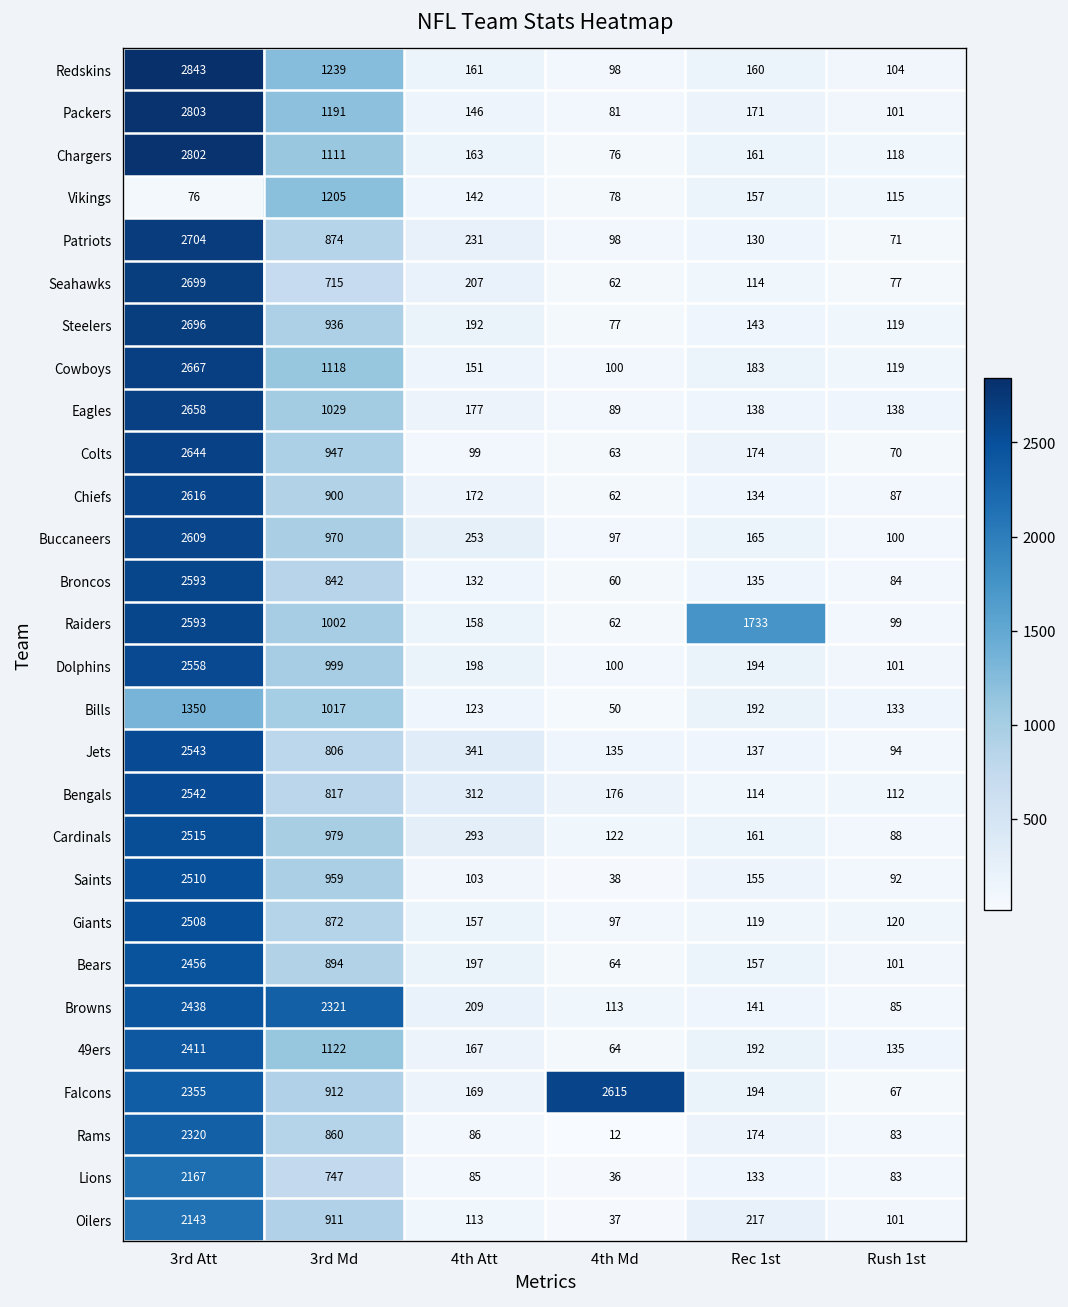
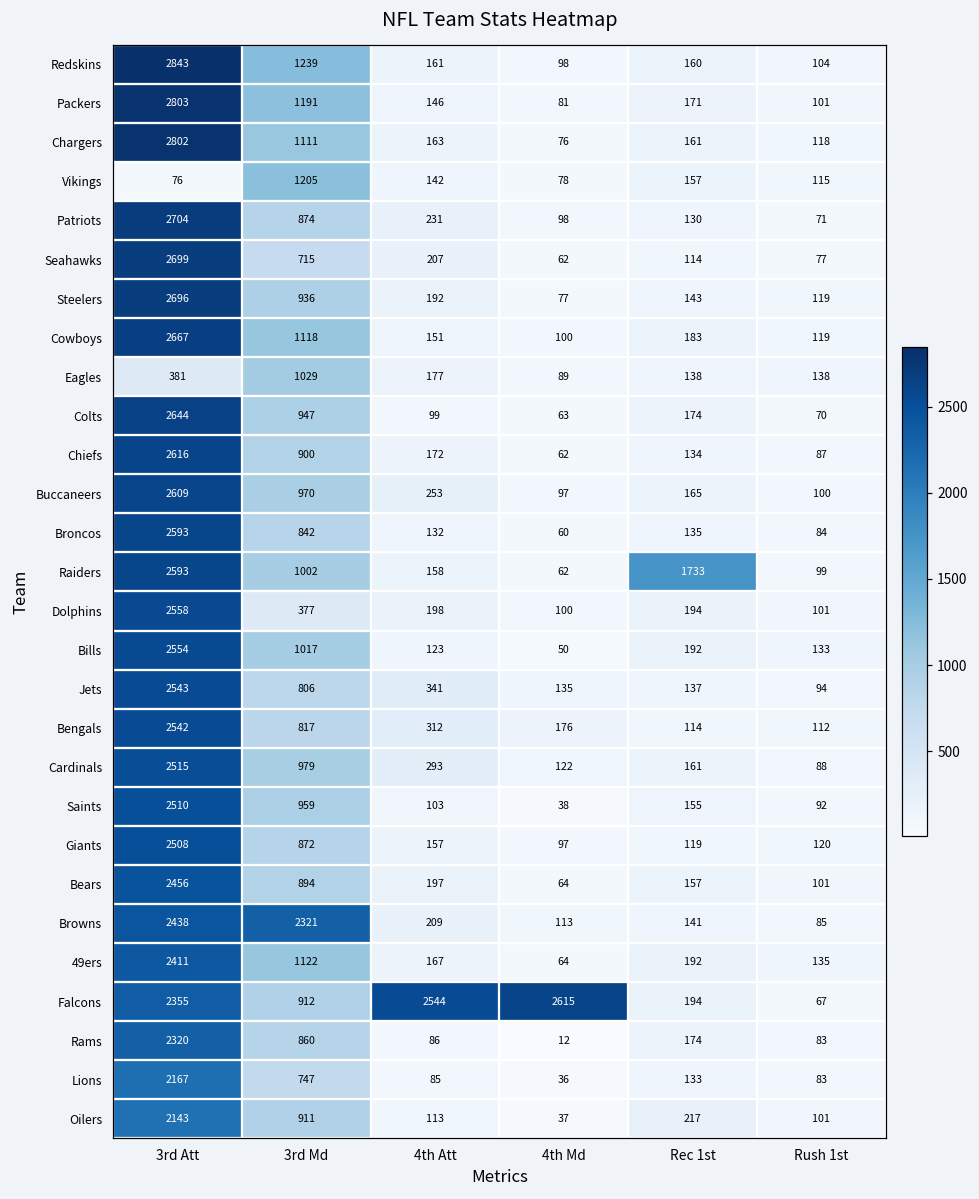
  {
    "Redskins": {
      "3rd Att": 2843,
      "3rd Md": 1239,
      "4th Att": 161,
      "4th Md": 98,
      "Rec 1st": 160,
      "Rush 1st": 104
    },
    "Packers": {
      "3rd Att": 2803,
      "3rd Md": 1191,
      "4th Att": 146,
      "4th Md": 81,
      "Rec 1st": 171,
      "Rush 1st": 101
    },
    "Chargers": {
      "3rd Att": 2802,
      "3rd Md": 1111,
      "4th Att": 163,
      "4th Md": 76,
      "Rec 1st": 161,
      "Rush 1st": 118
    },
    "Vikings": {
      "3rd Att": 76,
      "3rd Md": 1205,
      "4th Att": 142,
      "4th Md": 78,
      "Rec 1st": 157,
      "Rush 1st": 115
    },
    "Patriots": {
      "3rd Att": 2704,
      "3rd Md": 874,
      "4th Att": 231,
      "4th Md": 98,
      "Rec 1st": 130,
      "Rush 1st": 71
    },
    "Seahawks": {
      "3rd Att": 2699,
      "3rd Md": 715,
      "4th Att": 207,
      "4th Md": 62,
      "Rec 1st": 114,
      "Rush 1st": 77
    },
    "Steelers": {
      "3rd Att": 2696,
      "3rd Md": 936,
      "4th Att": 192,
      "4th Md": 77,
      "Rec 1st": 143,
      "Rush 1st": 119
    },
    "Cowboys": {
      "3rd Att": 2667,
      "3rd Md": 1118,
      "4th Att": 151,
      "4th Md": 100,
      "Rec 1st": 183,
      "Rush 1st": 119
    },
    "Eagles": {
-     "3rd Att": 2658,
+     "3rd Att": 381,
      "3rd Md": 1029,
      "4th Att": 177,
      "4th Md": 89,
      "Rec 1st": 138,
      "Rush 1st": 138
    },
    "Colts": {
      "3rd Att": 2644,
      "3rd Md": 947,
      "4th Att": 99,
      "4th Md": 63,
      "Rec 1st": 174,
      "Rush 1st": 70
    },
    "Chiefs": {
      "3rd Att": 2616,
      "3rd Md": 900,
      "4th Att": 172,
      "4th Md": 62,
      "Rec 1st": 134,
      "Rush 1st": 87
    },
    "Buccaneers": {
      "3rd Att": 2609,
      "3rd Md": 970,
      "4th Att": 253,
      "4th Md": 97,
      "Rec 1st": 165,
      "Rush 1st": 100
    },
    "Broncos": {
      "3rd Att": 2593,
      "3rd Md": 842,
      "4th Att": 132,
      "4th Md": 60,
      "Rec 1st": 135,
      "Rush 1st": 84
    },
    "Raiders": {
      "3rd Att": 2593,
      "3rd Md": 1002,
      "4th Att": 158,
      "4th Md": 62,
      "Rec 1st": 1733,
      "Rush 1st": 99
    },
    "Dolphins": {
      "3rd Att": 2558,
-     "3rd Md": 999,
+     "3rd Md": 377,
      "4th Att": 198,
      "4th Md": 100,
      "Rec 1st": 194,
      "Rush 1st": 101
    },
    "Bills": {
-     "3rd Att": 1350,
+     "3rd Att": 2554,
      "3rd Md": 1017,
      "4th Att": 123,
      "4th Md": 50,
      "Rec 1st": 192,
      "Rush 1st": 133
    },
    "Jets": {
      "3rd Att": 2543,
      "3rd Md": 806,
      "4th Att": 341,
      "4th Md": 135,
      "Rec 1st": 137,
      "Rush 1st": 94
    },
    "Bengals": {
      "3rd Att": 2542,
      "3rd Md": 817,
      "4th Att": 312,
      "4th Md": 176,
      "Rec 1st": 114,
      "Rush 1st": 112
    },
    "Cardinals": {
      "3rd Att": 2515,
      "3rd Md": 979,
      "4th Att": 293,
      "4th Md": 122,
      "Rec 1st": 161,
      "Rush 1st": 88
    },
    "Saints": {
      "3rd Att": 2510,
      "3rd Md": 959,
      "4th Att": 103,
      "4th Md": 38,
      "Rec 1st": 155,
      "Rush 1st": 92
    },
    "Giants": {
      "3rd Att": 2508,
      "3rd Md": 872,
      "4th Att": 157,
      "4th Md": 97,
      "Rec 1st": 119,
      "Rush 1st": 120
    },
    "Bears": {
      "3rd Att": 2456,
      "3rd Md": 894,
      "4th Att": 197,
      "4th Md": 64,
      "Rec 1st": 157,
      "Rush 1st": 101
    },
    "Browns": {
      "3rd Att": 2438,
      "3rd Md": 2321,
      "4th Att": 209,
      "4th Md": 113,
      "Rec 1st": 141,
      "Rush 1st": 85
    },
    "49ers": {
      "3rd Att": 2411,
      "3rd Md": 1122,
      "4th Att": 167,
      "4th Md": 64,
      "Rec 1st": 192,
      "Rush 1st": 135
    },
    "Falcons": {
      "3rd Att": 2355,
      "3rd Md": 912,
-     "4th Att": 169,
+     "4th Att": 2544,
      "4th Md": 2615,
      "Rec 1st": 194,
      "Rush 1st": 67
    },
    "Rams": {
      "3rd Att": 2320,
      "3rd Md": 860,
      "4th Att": 86,
      "4th Md": 12,
      "Rec 1st": 174,
      "Rush 1st": 83
    },
    "Lions": {
      "3rd Att": 2167,
      "3rd Md": 747,
      "4th Att": 85,
      "4th Md": 36,
      "Rec 1st": 133,
      "Rush 1st": 83
    },
    "Oilers": {
      "3rd Att": 2143,
      "3rd Md": 911,
      "4th Att": 113,
      "4th Md": 37,
      "Rec 1st": 217,
      "Rush 1st": 101
    }
  }
